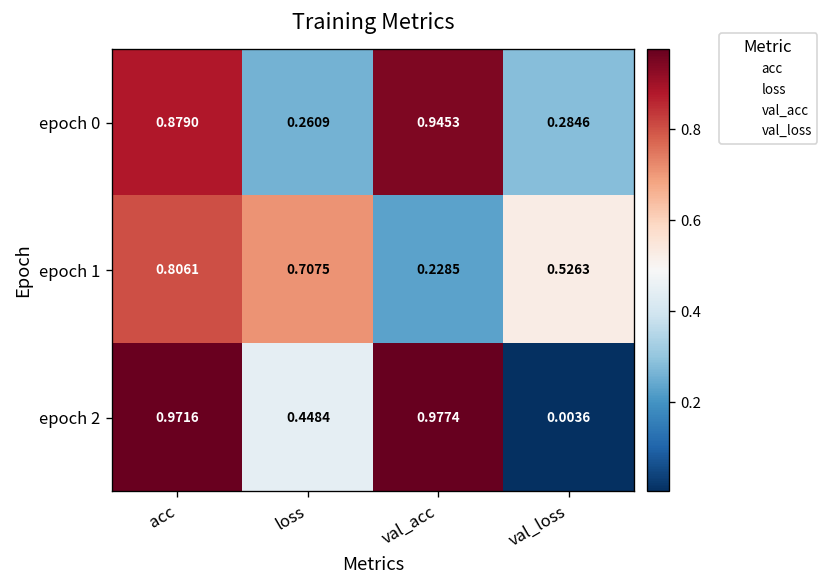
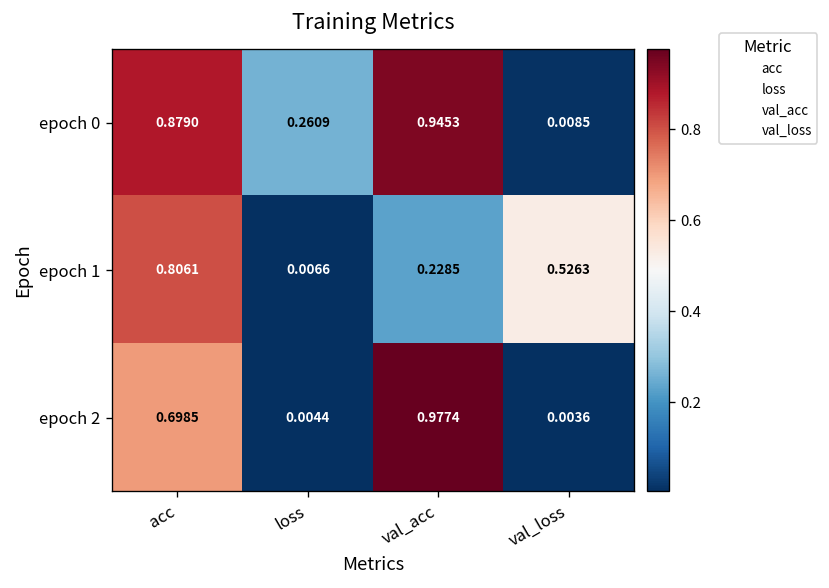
  {
    "epoch 0": {
      "acc": 0.8790,
      "loss": 0.2609,
      "val_acc": 0.9453,
-     "val_loss": 0.2846
+     "val_loss": 0.0085
    },
    "epoch 1": {
      "acc": 0.8061,
-     "loss": 0.7075,
+     "loss": 0.0066,
      "val_acc": 0.2285,
      "val_loss": 0.5263
    },
    "epoch 2": {
-     "acc": 0.9716,
-     "loss": 0.4484,
+     "acc": 0.6985,
+     "loss": 0.0044,
      "val_acc": 0.9774,
      "val_loss": 0.0036
    }
  }
